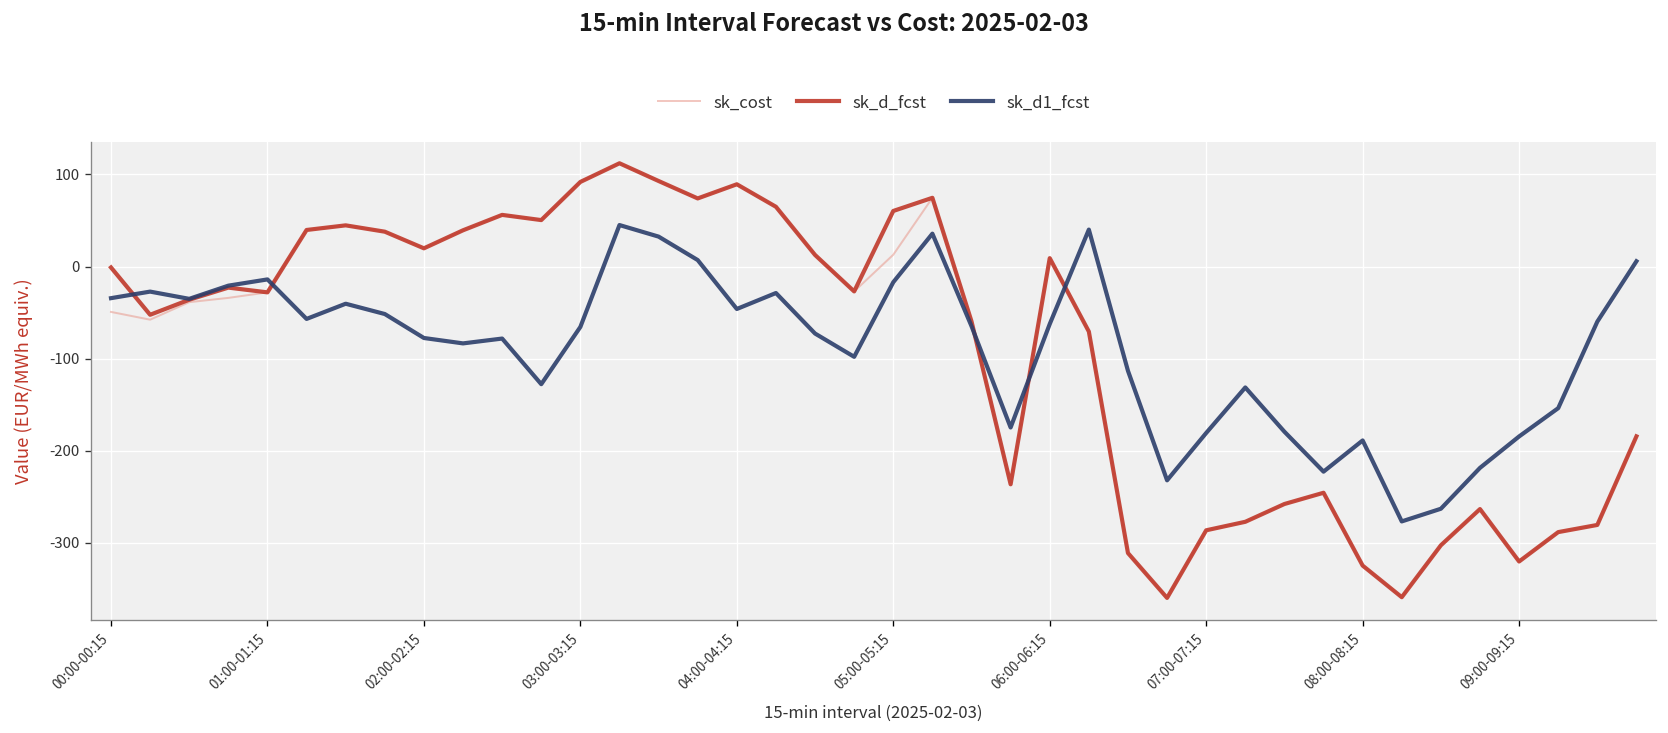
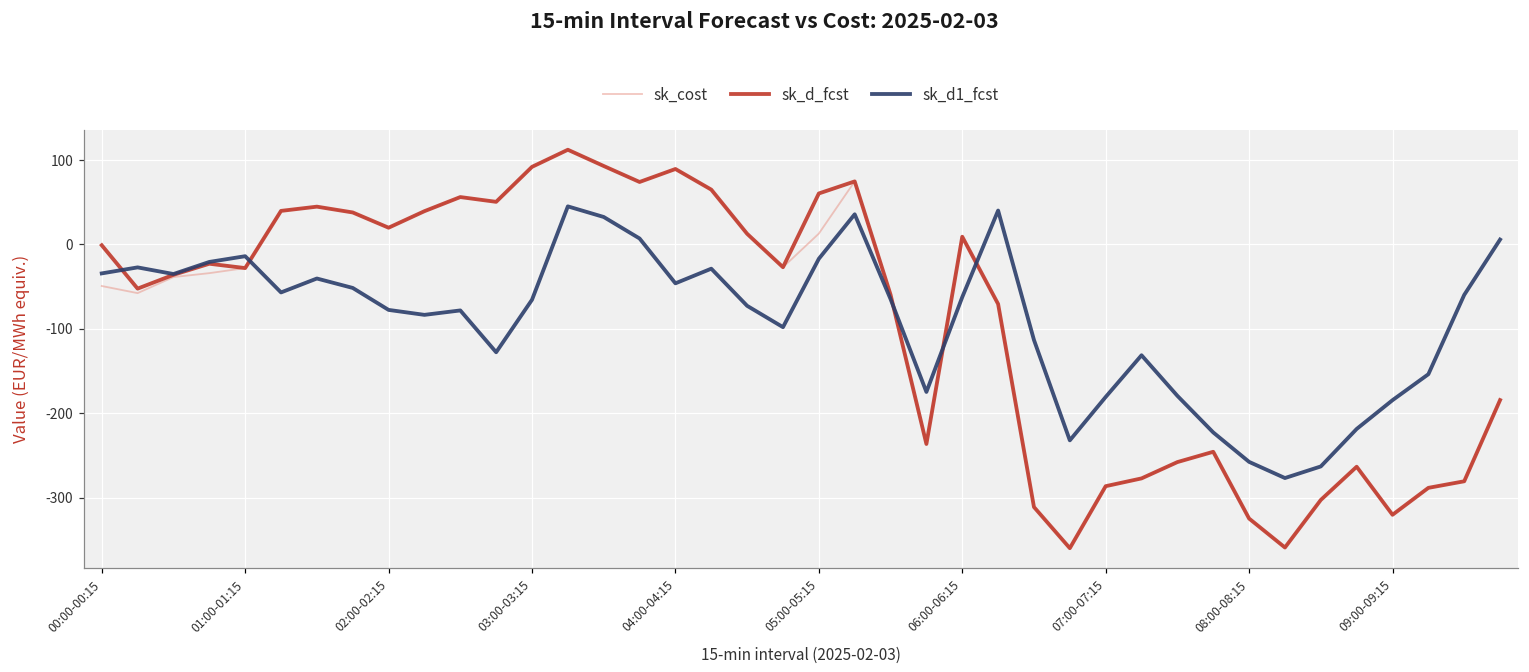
  {
    "sk_cost": {
      "00:00-00:15": -50,
      "05:00-05:15": 10
    },
    "sk_d_fcst": {
      "00:00-00:15": 0,
      "05:00-05:15": 60
    },
    "sk_d1_fcst": {
      "00:00-00:15": -30,
      "01:00-01:15": -10,
      "02:00-02:15": -80,
      "03:00-03:15": -70,
      "04:00-04:15": -50,
      "05:00-05:15": -20,
      "06:00-06:15": -60,
      "07:00-07:15": -180,
-     "08:00-08:15": -190,
+     "08:00-08:15": -260,
      "09:00-09:15": -180
    }
  }
